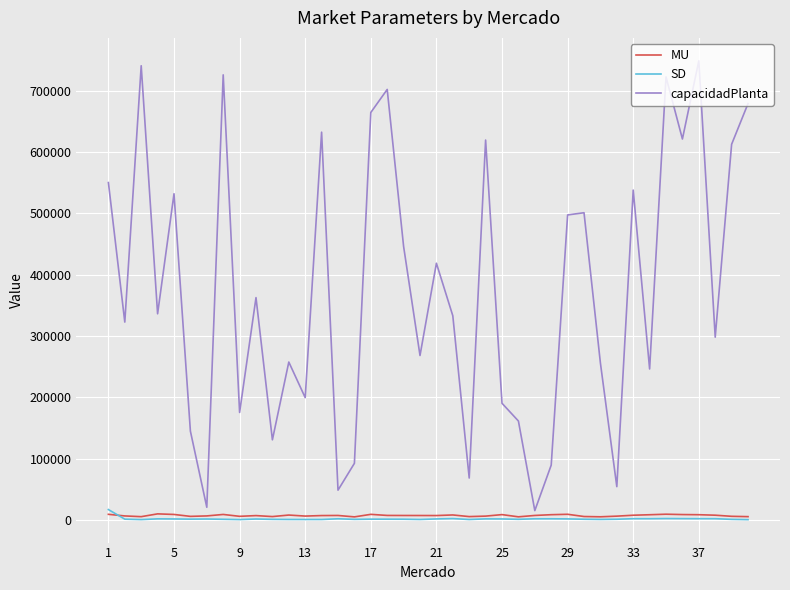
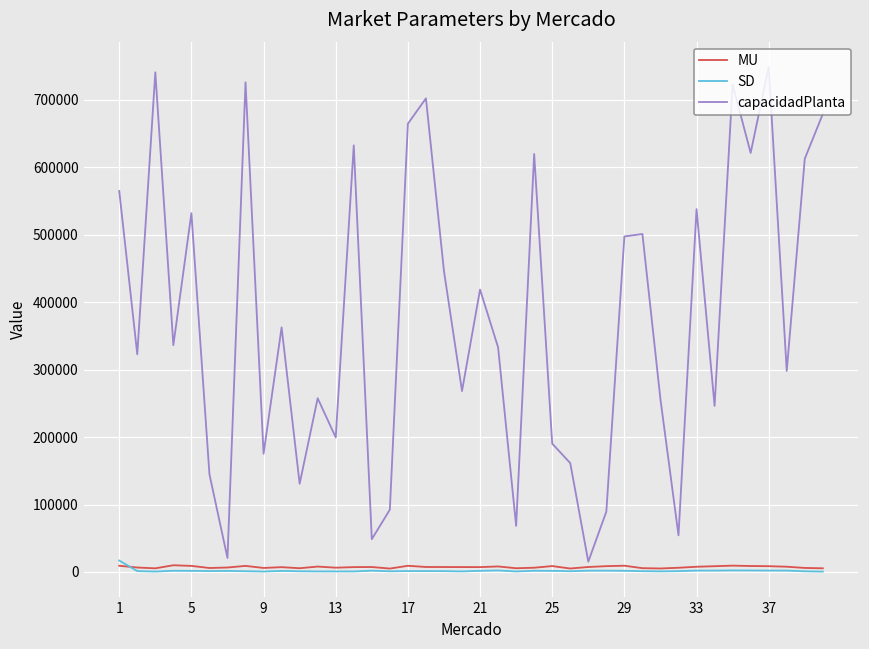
  {
    "MU": {
      "1": 10000,
      "5": 10000,
      "9": 10000,
      "13": 10000,
      "17": 10000,
      "21": 10000,
      "25": 10000,
      "29": 10000,
      "33": 10000,
      "37": 10000
    },
    "SD": {
      "1": 20000,
      "5": 0,
      "9": 0,
      "13": 0,
      "17": 0,
      "21": 0,
      "25": 0,
      "29": 0,
      "33": 0,
      "37": 0
    },
    "capacidadPlanta": {
-     "1": 550000,
+     "1": 570000,
      "5": 530000,
      "9": 180000,
      "13": 200000,
      "17": 660000,
      "21": 420000,
      "25": 190000,
      "29": 500000,
      "33": 540000
    }
  }
